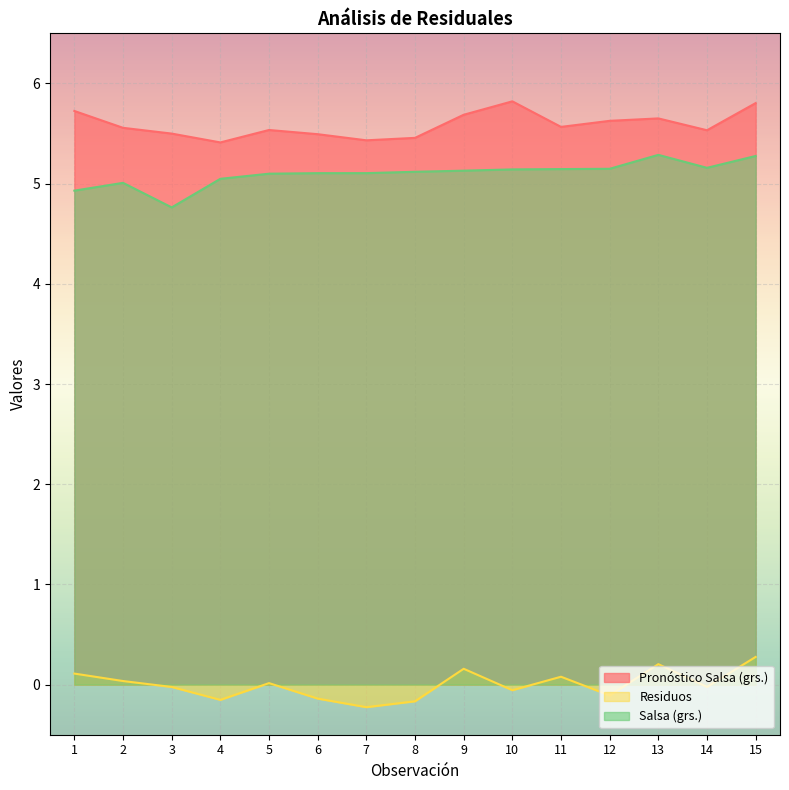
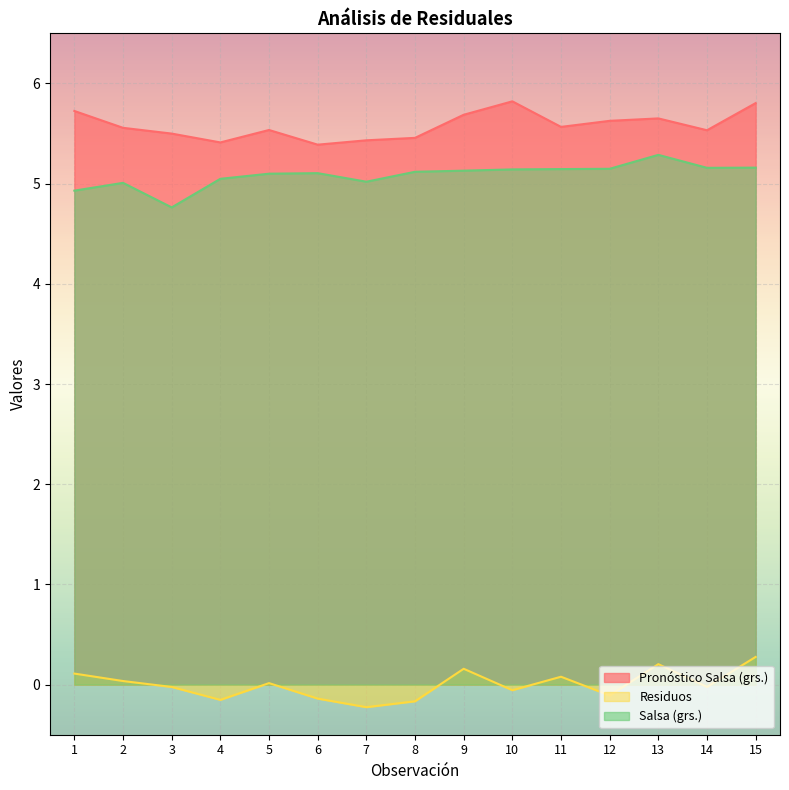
  {
    "Pronóstico Salsa (grs.)": {
      "1": 5.73,
      "2": 5.56,
      "3": 5.50,
      "4": 5.41,
      "5": 5.54,
-     "6": 5.49,
+     "6": 5.39,
      "7": 5.43,
      "8": 5.46,
      "9": 5.69,
      "10": 5.82,
      "11": 5.57,
      "12": 5.63,
      "13": 5.65,
      "14": 5.53,
      "15": 5.80
    },
    "Salsa (grs.)": {
      "1": 4.93,
      "2": 5.01,
      "3": 4.76,
      "4": 5.05,
      "5": 5.10,
      "6": 5.10,
-     "7": 5.10,
+     "7": 5.02,
      "8": 5.12,
      "9": 5.13,
      "10": 5.14,
      "11": 5.15,
      "12": 5.15,
      "13": 5.29,
      "14": 5.16,
-     "15": 5.28
+     "15": 5.16
    }
  }
